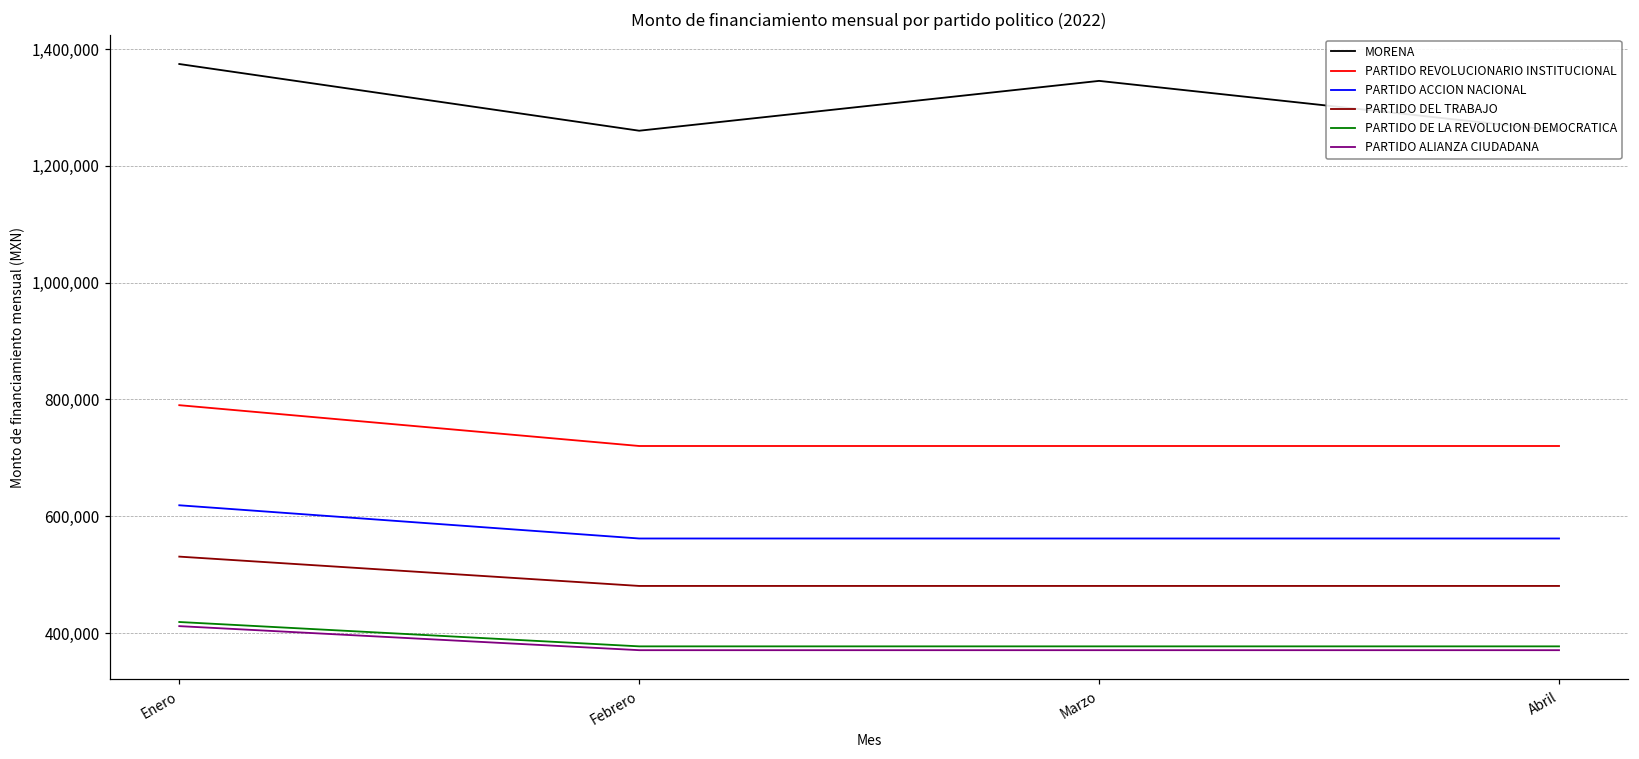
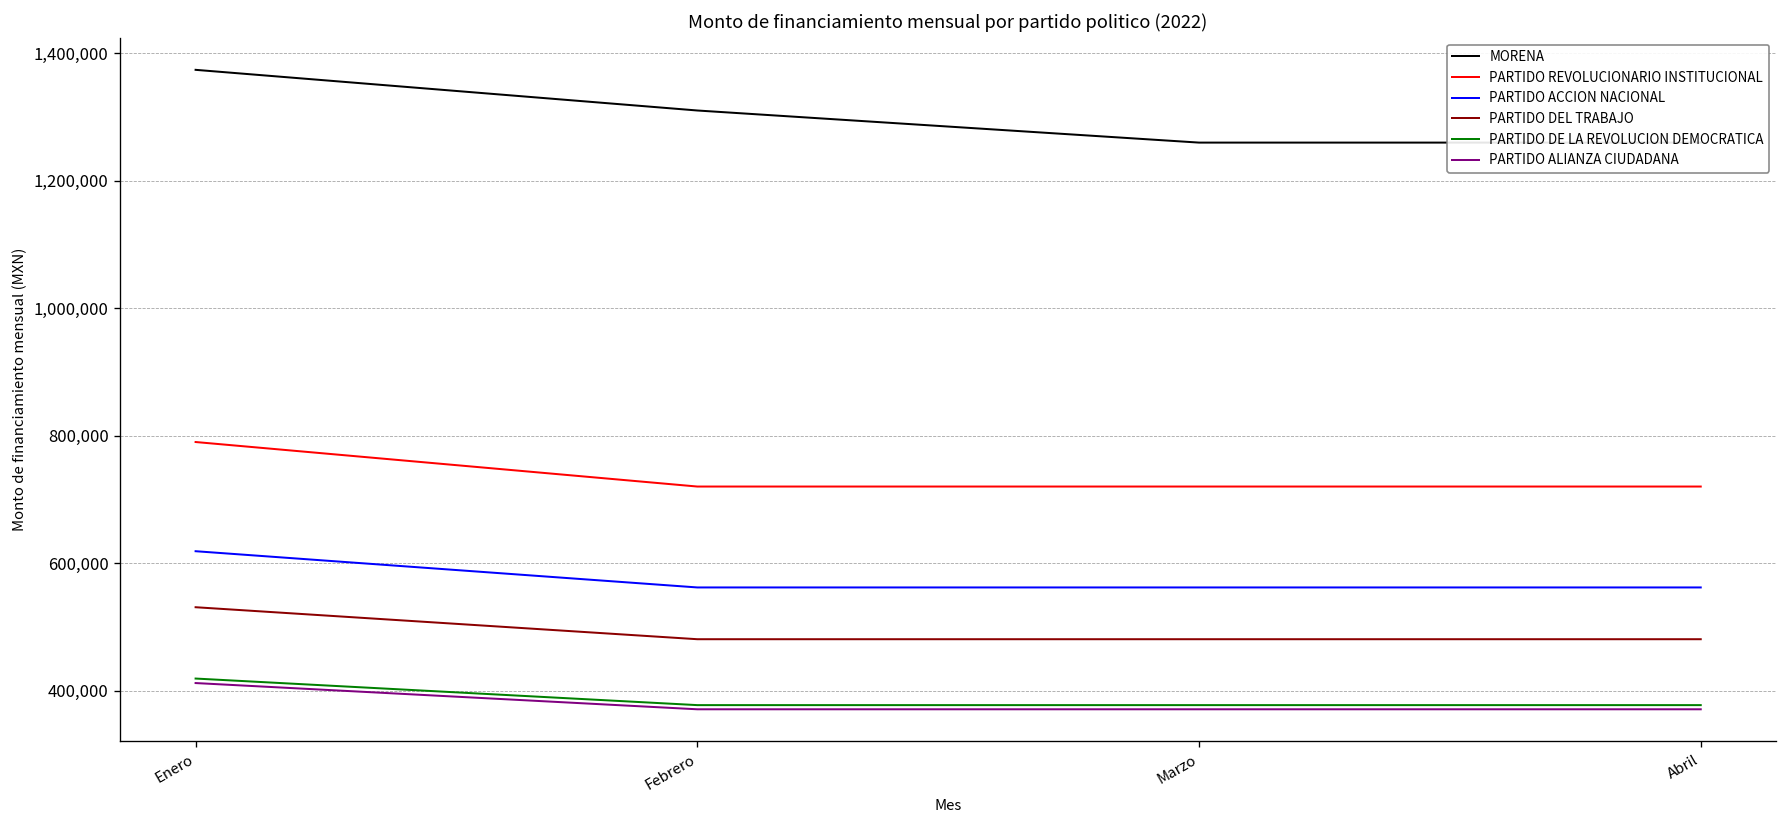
  {
    "MORENA": {
      "Enero": "1,370,000",
-     "Febrero": "1,260,000",
-     "Marzo": "1,350,000"
+     "Febrero": "1,310,000",
+     "Marzo": "1,260,000"
    },
    "PARTIDO REVOLUCIONARIO INSTITUCIONAL": {
      "Enero": "790,000",
      "Febrero": "720,000",
      "Marzo": "720,000",
      "Abril": "720,000"
    },
    "PARTIDO ACCION NACIONAL": {
      "Enero": "620,000",
      "Febrero": "560,000",
      "Marzo": "560,000",
      "Abril": "560,000"
    },
    "PARTIDO DEL TRABAJO": {
      "Enero": "530,000",
      "Febrero": "480,000",
      "Marzo": "480,000",
      "Abril": "480,000"
    },
    "PARTIDO DE LA REVOLUCION DEMOCRATICA": {
      "Enero": "420,000",
      "Febrero": "380,000",
      "Marzo": "380,000",
      "Abril": "380,000"
    },
    "PARTIDO ALIANZA CIUDADANA": {
      "Enero": "410,000",
      "Febrero": "370,000",
      "Marzo": "370,000",
      "Abril": "370,000"
    }
  }
